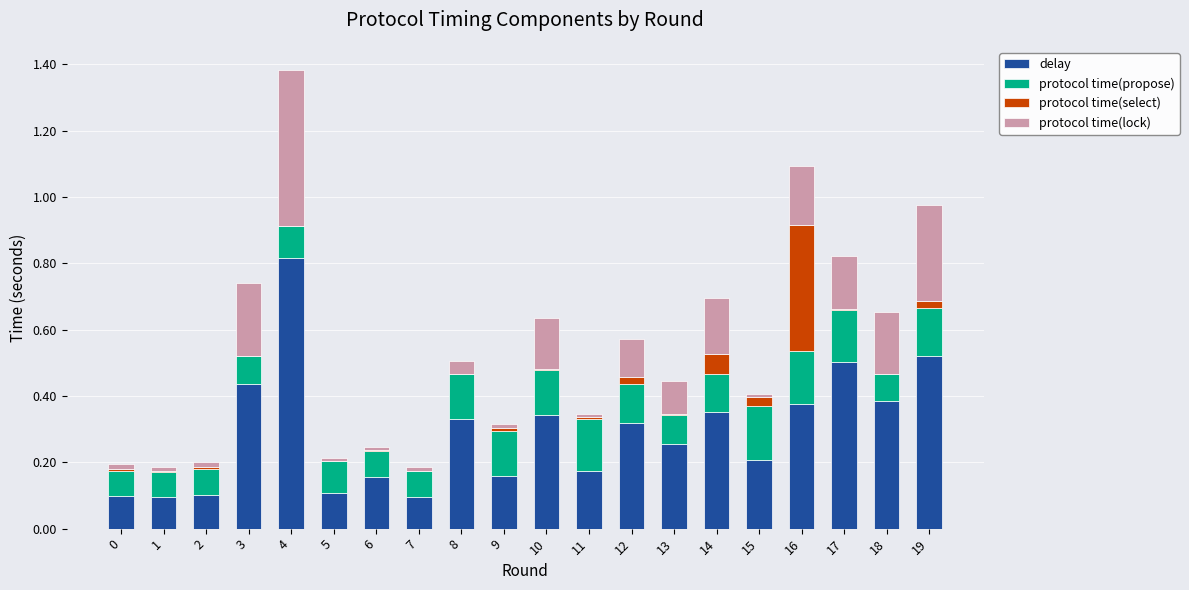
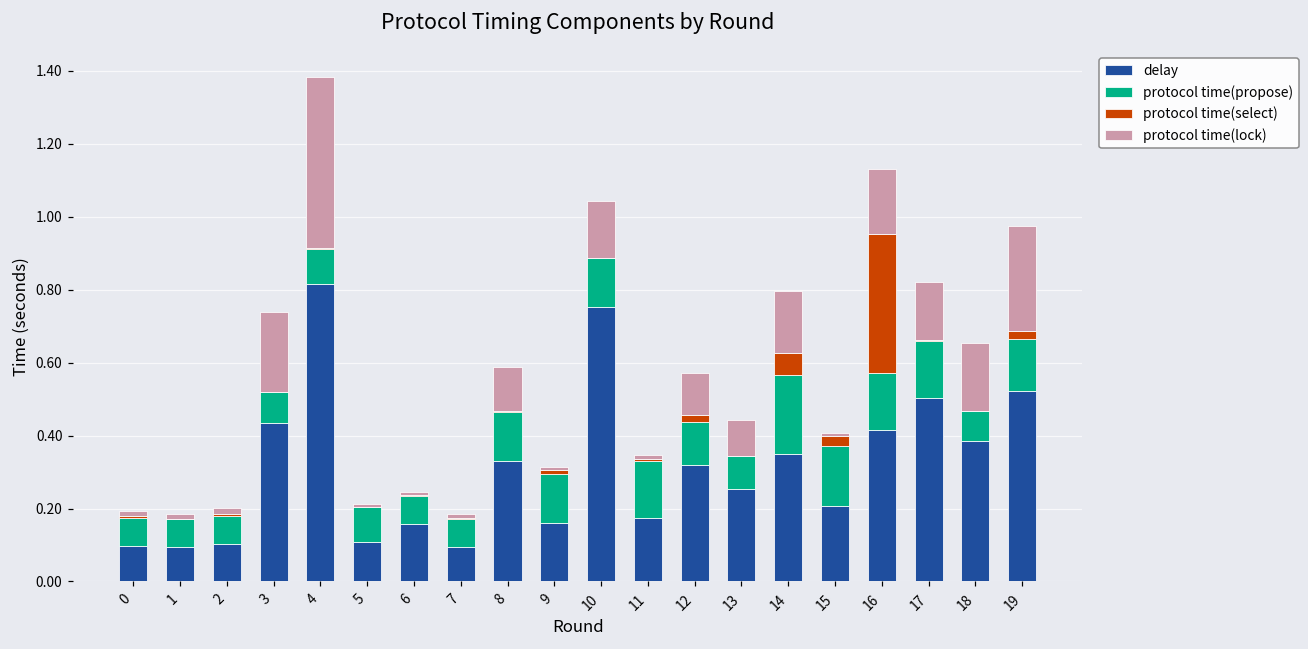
  {
    "delay": {
      "0": 0.10,
      "1": 0.10,
      "2": 0.10,
      "3": 0.44,
      "4": 0.81,
      "5": 0.11,
      "6": 0.16,
      "7": 0.09,
      "8": 0.33,
      "9": 0.16,
-     "10": 0.34,
+     "10": 0.75,
      "11": 0.18,
      "12": 0.32,
      "13": 0.25,
      "14": 0.35,
      "15": 0.21,
-     "16": 0.38,
+     "16": 0.41,
      "17": 0.50,
      "18": 0.38,
      "19": 0.52
    },
    "protocol time(propose)": {
      "0": 0.08,
      "1": 0.07,
      "2": 0.08,
      "3": 0.08,
      "4": 0.10,
      "5": 0.09,
      "6": 0.08,
      "7": 0.08,
      "8": 0.14,
      "9": 0.14,
      "10": 0.14,
      "11": 0.15,
      "12": 0.12,
      "13": 0.09,
-     "14": 0.11,
+     "14": 0.21,
      "15": 0.16,
      "16": 0.16,
      "17": 0.16,
      "18": 0.08,
      "19": 0.14
    },
    "protocol time(select)": {
      "9": 0.01,
      "12": 0.02,
      "14": 0.06,
      "15": 0.03,
      "16": 0.38,
      "19": 0.02
    },
    "protocol time(lock)": {
      "0": 0.01,
      "1": 0.01,
      "2": 0.01,
      "3": 0.22,
      "4": 0.47,
      "5": 0.01,
      "6": 0.01,
      "7": 0.01,
-     "8": 0.04,
+     "8": 0.12,
      "9": 0.01,
      "10": 0.16,
      "11": 0.01,
      "12": 0.12,
      "13": 0.10,
      "14": 0.17,
      "15": 0.01,
      "16": 0.18,
      "17": 0.16,
      "18": 0.19,
      "19": 0.29
    }
  }
